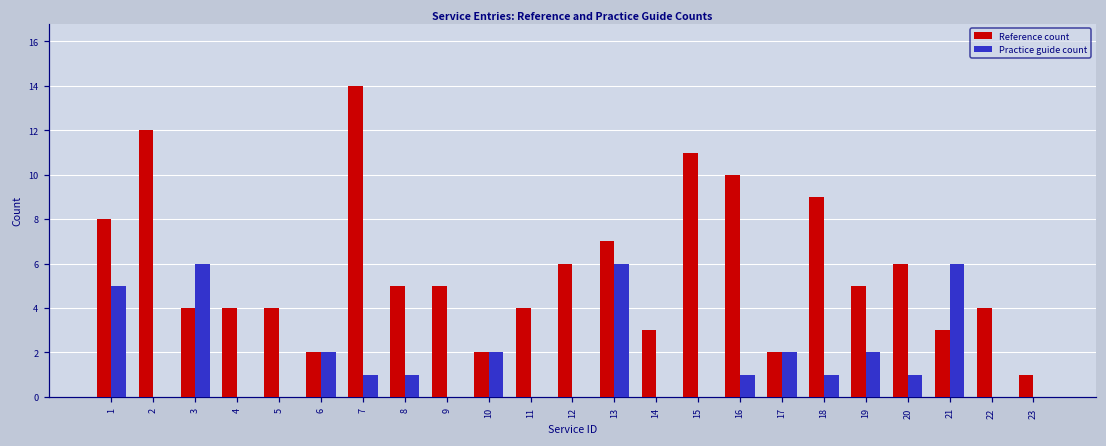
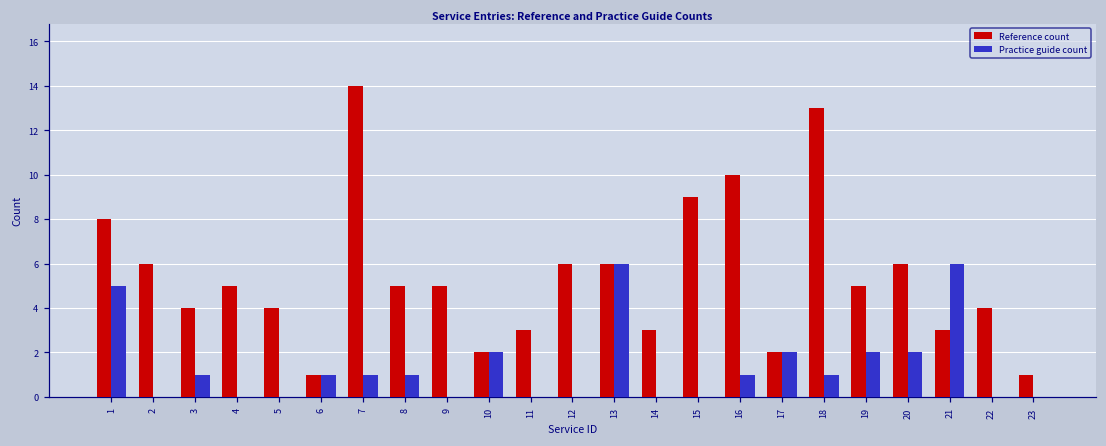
  {
    "Reference count": {
      "1": 8,
-     "2": 12,
+     "2": 6,
      "3": 4,
-     "4": 4,
+     "4": 5,
      "5": 4,
-     "6": 2,
+     "6": 1,
      "7": 14,
      "8": 5,
      "9": 5,
      "10": 2,
-     "11": 4,
+     "11": 3,
      "12": 6,
-     "13": 7,
+     "13": 6,
      "14": 3,
-     "15": 11,
+     "15": 9,
      "16": 10,
      "17": 2,
-     "18": 9,
+     "18": 13,
      "19": 5,
      "20": 6,
      "21": 3,
      "22": 4,
      "23": 1
    },
    "Practice guide count": {
      "1": 5,
      "2": 0,
-     "3": 6,
+     "3": 1,
      "4": 0,
      "5": 0,
-     "6": 2,
+     "6": 1,
      "7": 1,
      "8": 1,
      "9": 0,
      "10": 2,
      "11": 0,
      "12": 0,
      "13": 6,
      "14": 0,
      "15": 0,
      "16": 1,
      "17": 2,
      "18": 1,
      "19": 2,
-     "20": 1,
+     "20": 2,
      "21": 6,
      "22": 0,
      "23": 0
    }
  }
